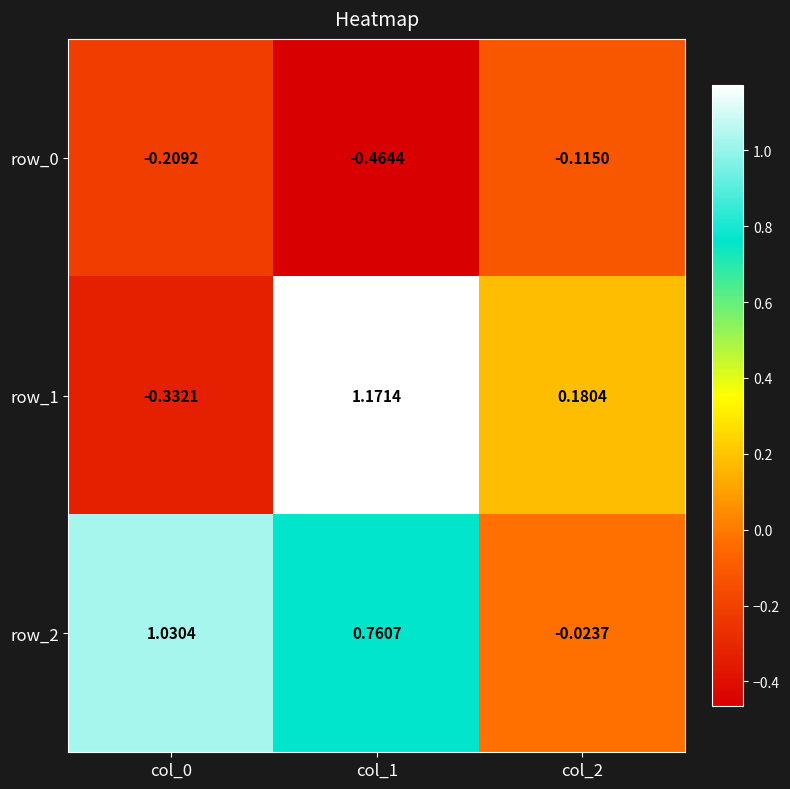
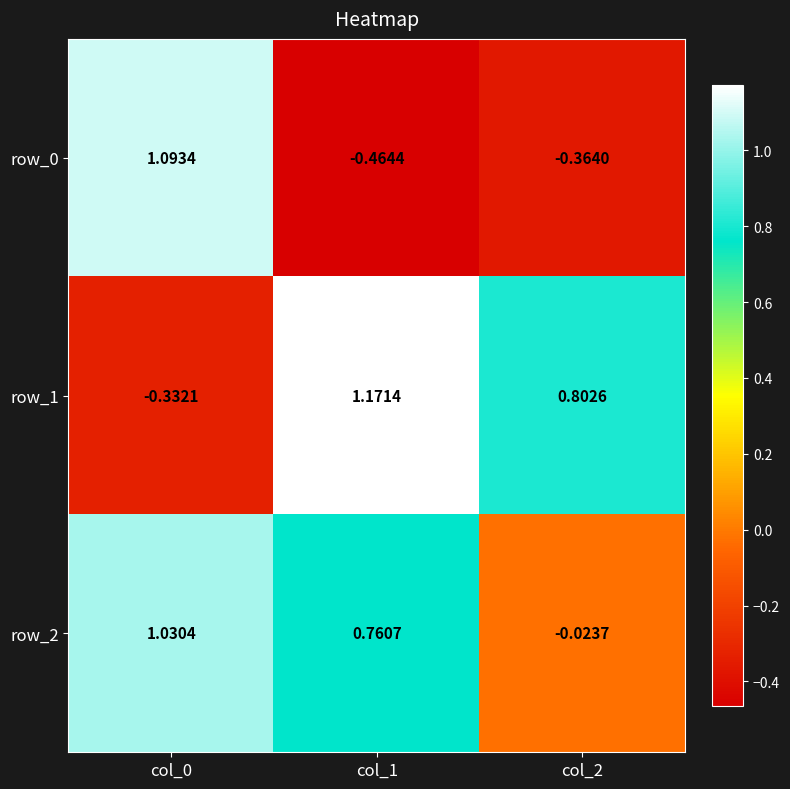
  {
    "row_0": {
-     "col_0": -0.2092,
+     "col_0": 1.0934,
      "col_1": -0.4644,
-     "col_2": -0.1150
+     "col_2": -0.3640
    },
    "row_1": {
      "col_0": -0.3321,
      "col_1": 1.1714,
-     "col_2": 0.1804
+     "col_2": 0.8026
    },
    "row_2": {
      "col_0": 1.0304,
      "col_1": 0.7607,
      "col_2": -0.0237
    }
  }
